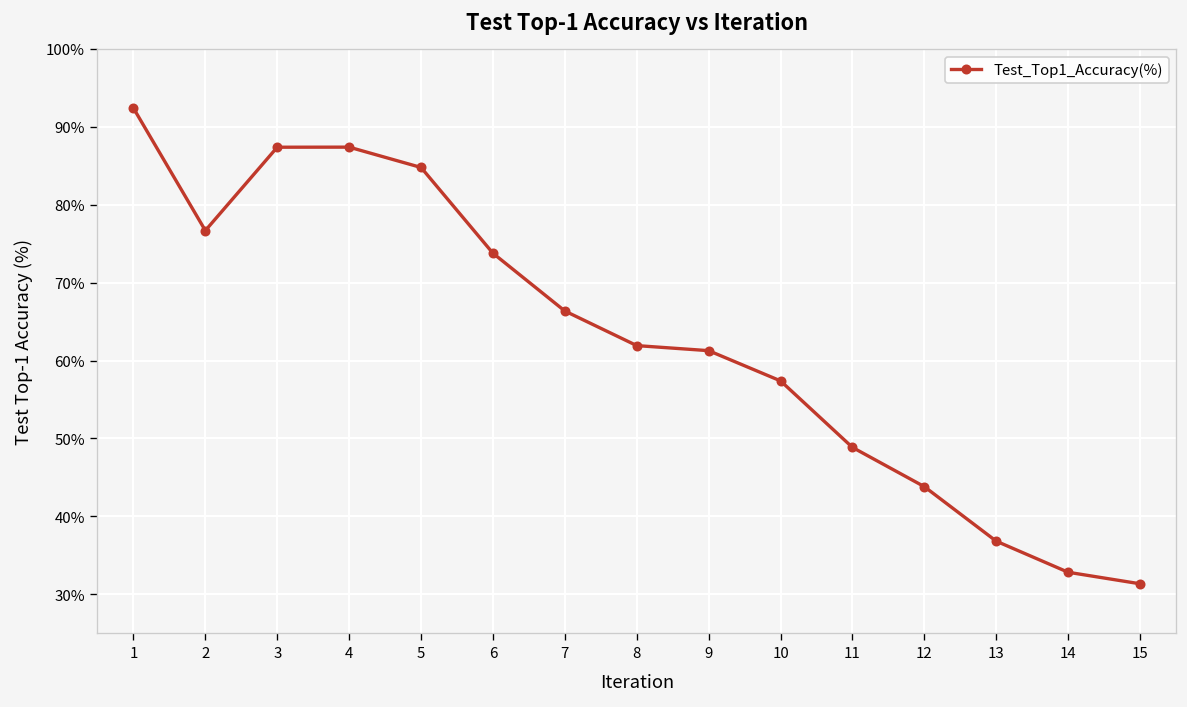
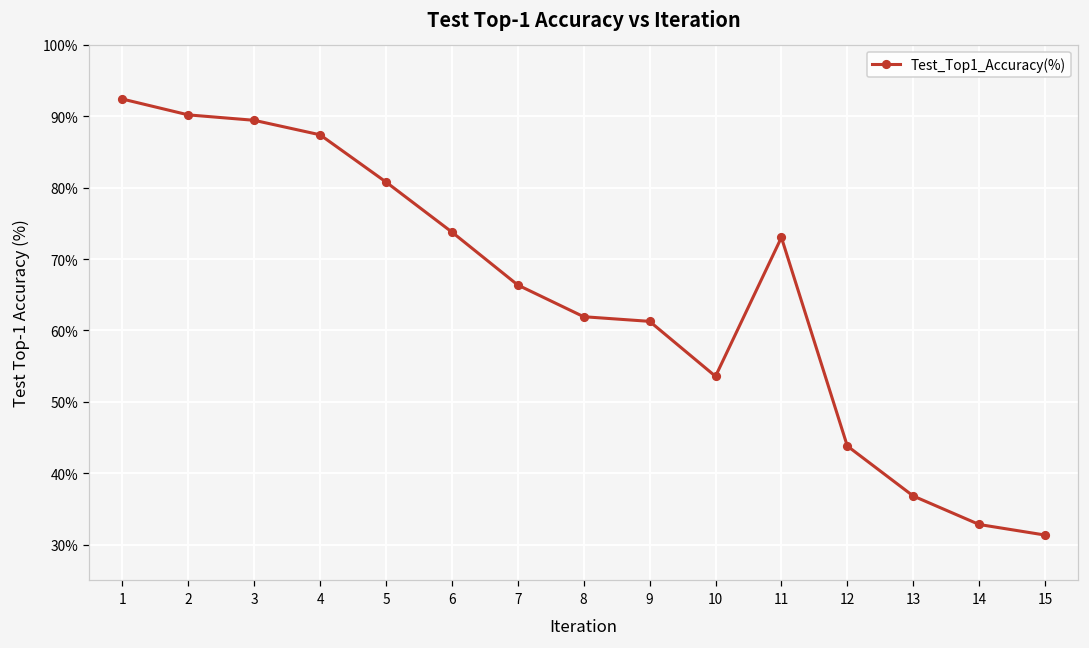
  {
    "1": "92%",
-   "2": "77%",
-   "3": "87%",
+   "2": "90%",
+   "3": "89%",
    "4": "87%",
-   "5": "85%",
+   "5": "81%",
    "6": "74%",
    "7": "66%",
    "8": "62%",
    "9": "61%",
-   "10": "57%",
-   "11": "49%",
+   "10": "54%",
+   "11": "73%",
    "12": "44%",
    "13": "37%",
    "14": "33%",
    "15": "31%"
  }
